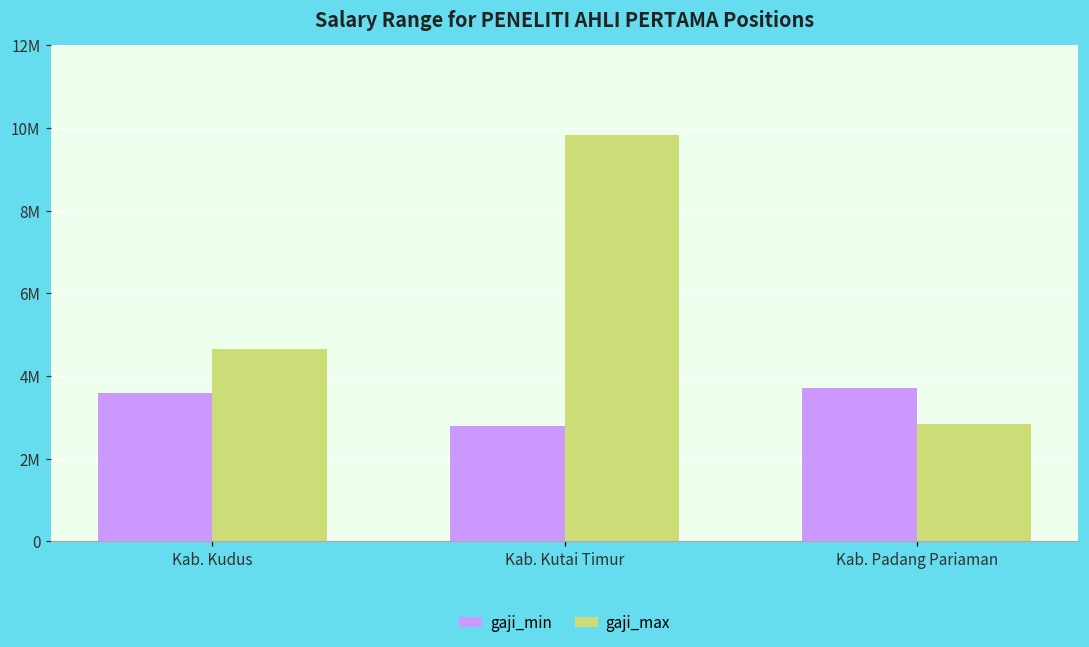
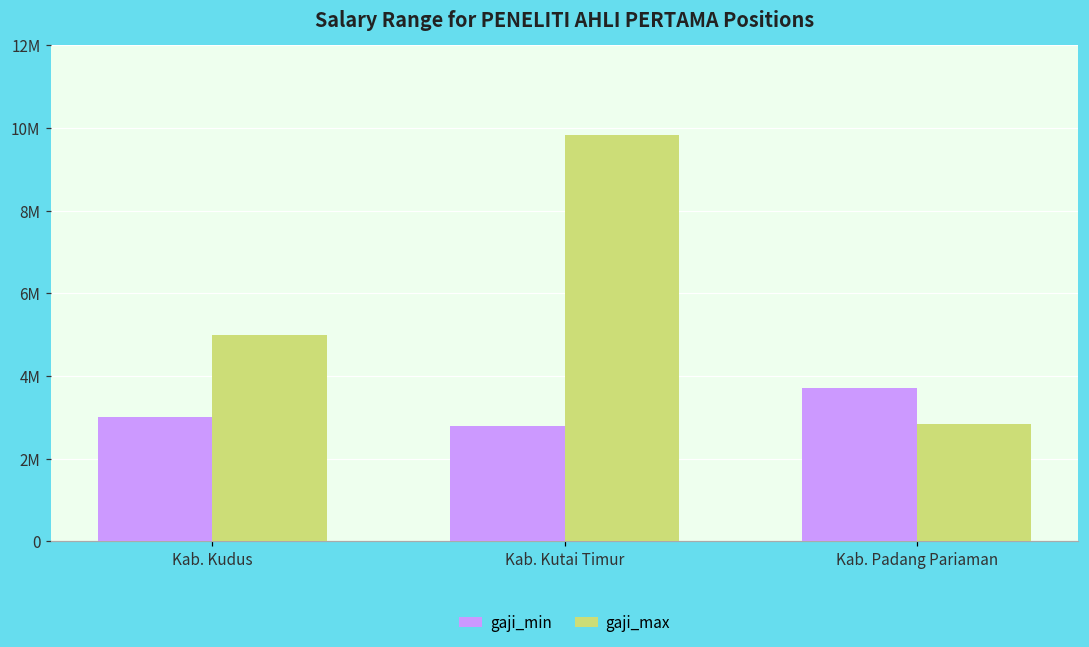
  {
    "gaji_min": {
-     "Kab. Kudus": 3600000,
+     "Kab. Kudus": 3000000,
      "Kab. Kutai Timur": 2800000,
      "Kab. Padang Pariaman": 3700000
    },
    "gaji_max": {
-     "Kab. Kudus": 4700000,
+     "Kab. Kudus": 5000000,
      "Kab. Kutai Timur": 9800000,
      "Kab. Padang Pariaman": 2800000
    }
  }
